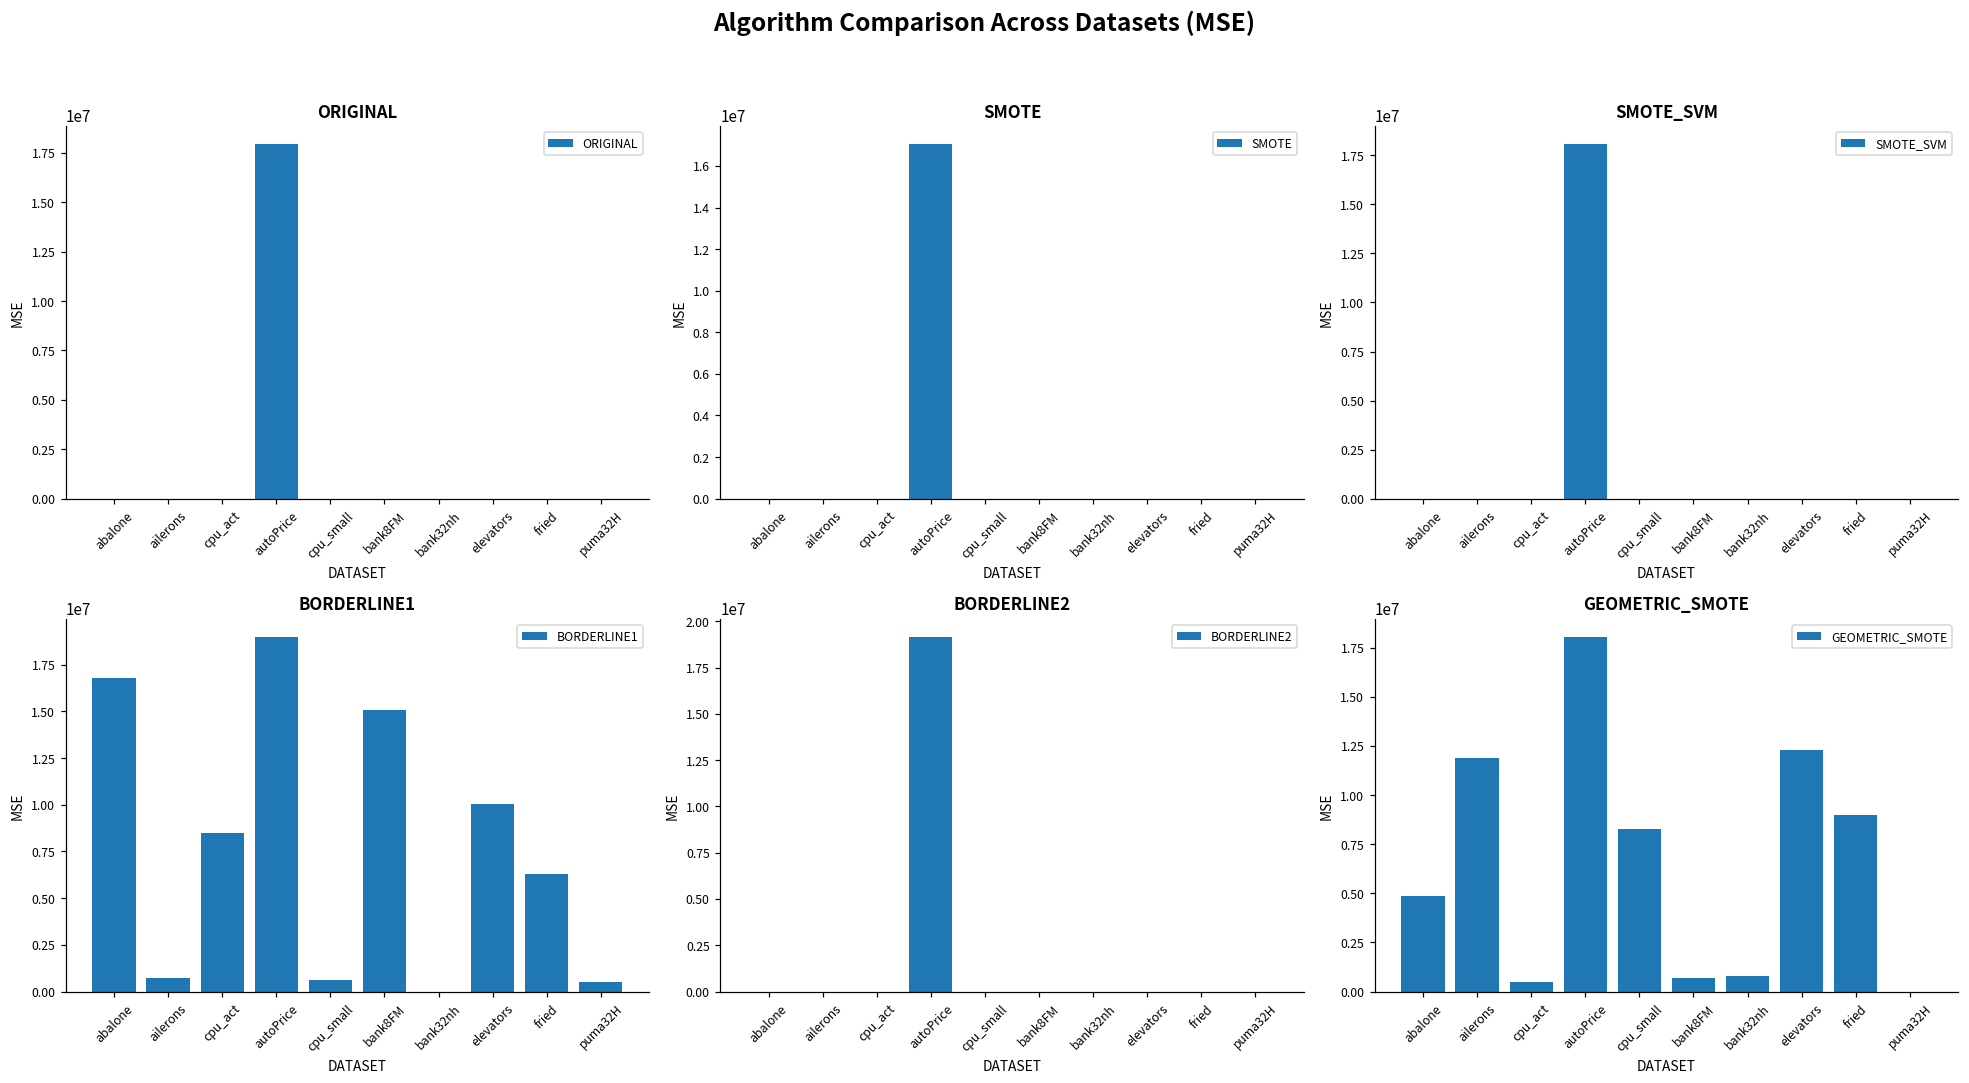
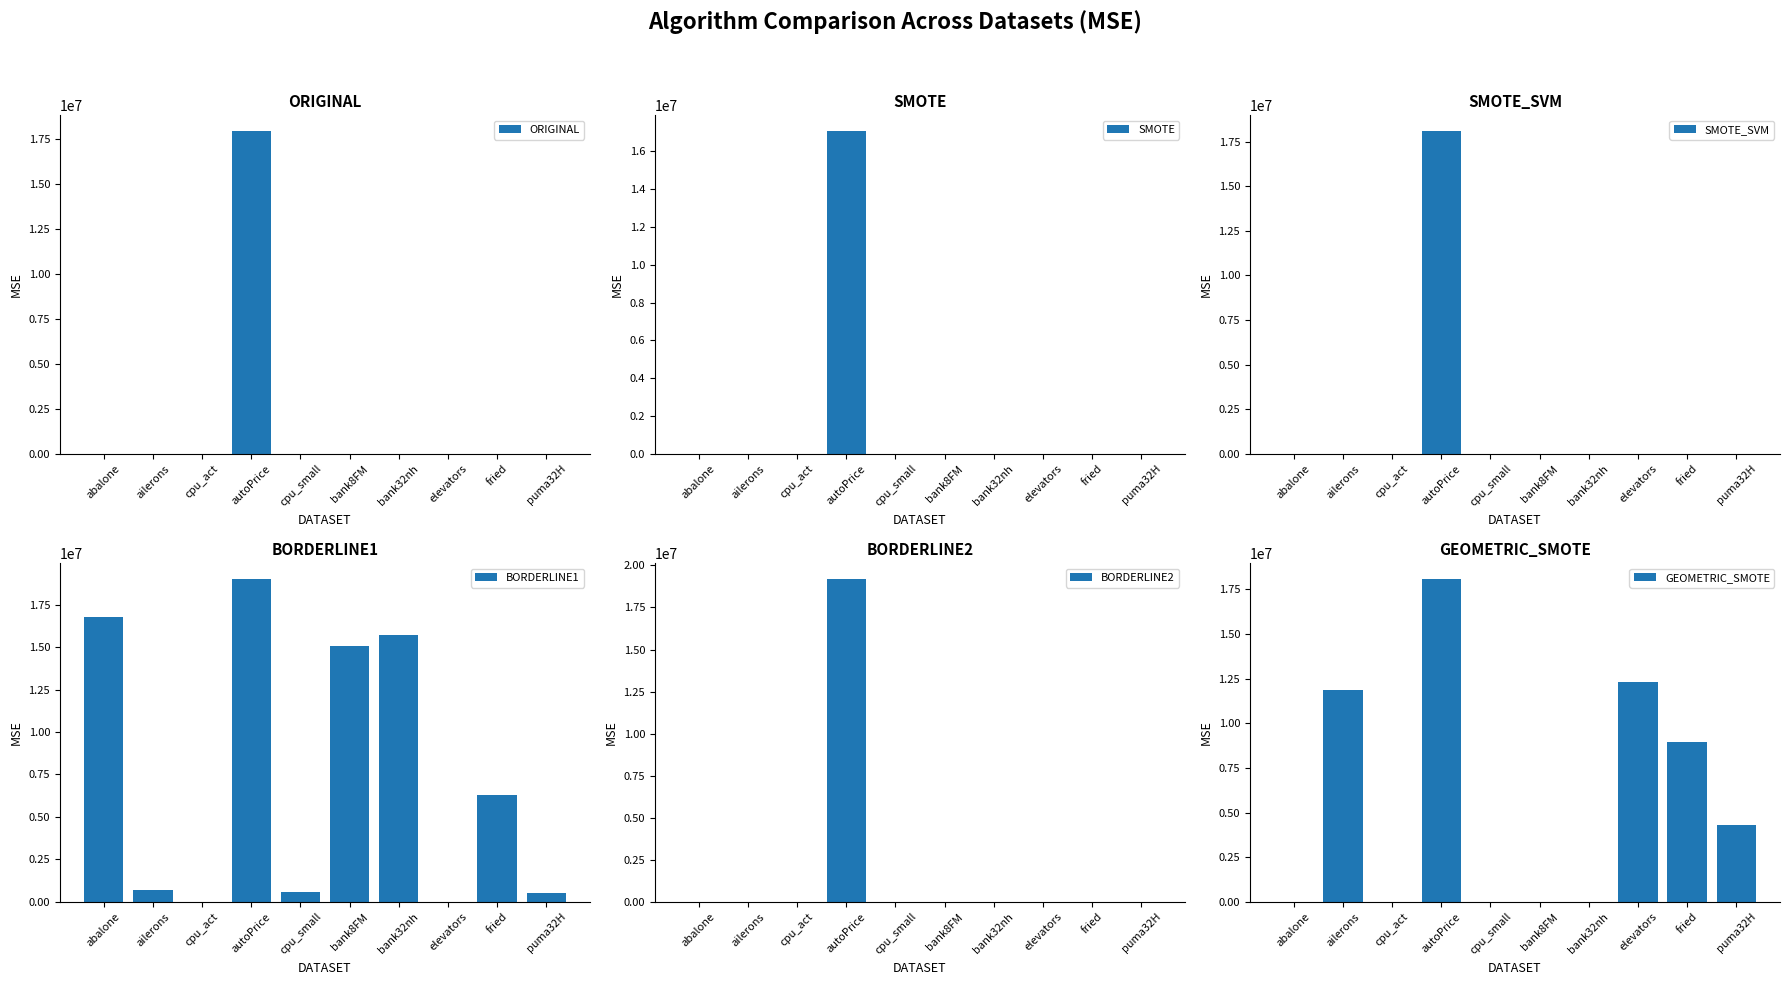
  {
    "ORIGINAL": {
      "autoPrice": 17900000
    },
    "SMOTE": {
      "autoPrice": 17100000
    },
    "SMOTE_SVM": {
      "autoPrice": 18100000
    },
    "BORDERLINE1": {
      "abalone": 16800000,
      "ailerons": 700000,
-     "cpu_act": 8500000,
+     "cpu_act": 0,
      "autoPrice": 19000000,
      "cpu_small": 600000,
      "bank8FM": 15100000,
-     "bank32nh": 0,
-     "elevators": 10100000,
+     "bank32nh": 15700000,
+     "elevators": 0,
      "fried": 6300000,
      "puma32H": 500000
    },
    "BORDERLINE2": {
      "autoPrice": 19200000
    },
    "GEOMETRIC_SMOTE": {
-     "abalone": 4900000,
+     "abalone": 0,
      "ailerons": 11900000,
-     "cpu_act": 500000,
+     "cpu_act": 0,
      "autoPrice": 18100000,
-     "cpu_small": 8300000,
-     "bank8FM": 700000,
-     "bank32nh": 800000,
+     "cpu_small": 0,
+     "bank8FM": 0,
+     "bank32nh": 0,
      "elevators": 12300000,
      "fried": 9000000,
-     "puma32H": 0
+     "puma32H": 4300000
    }
  }
